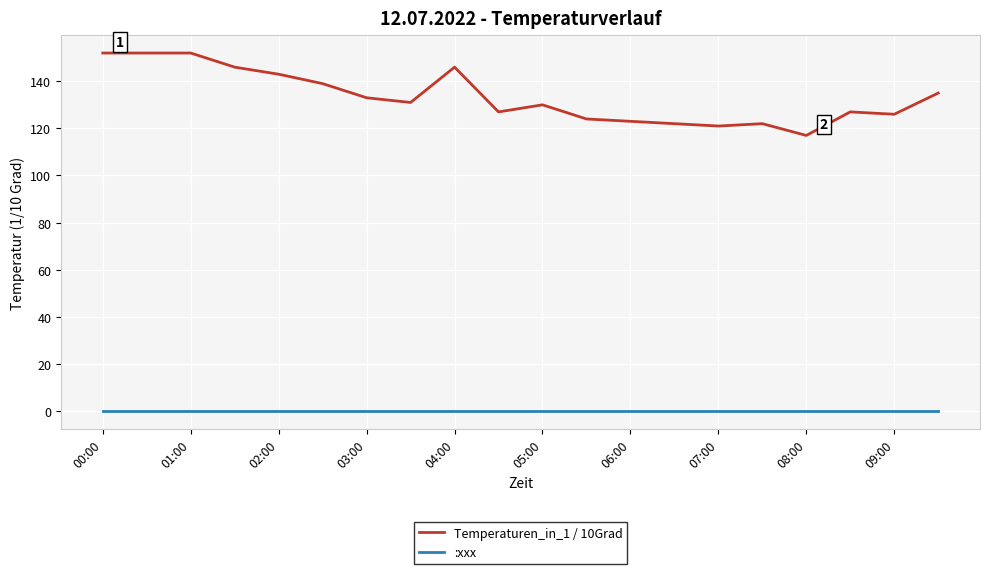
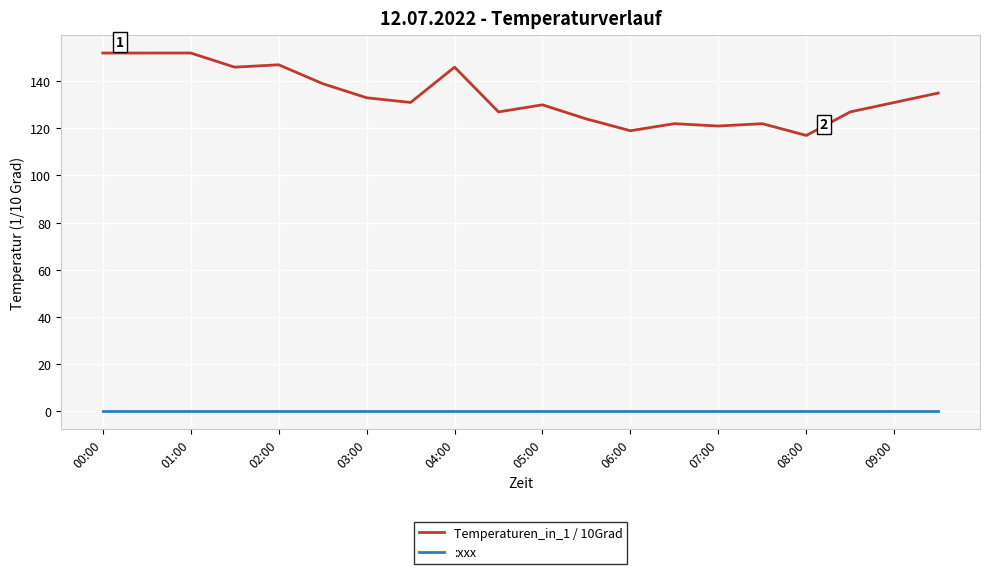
  {
    "Temperaturen_in_1 / 10Grad": {
      "01:00": 152,
-     "02:00": 143,
+     "02:00": 147,
      "03:00": 133,
      "04:00": 146,
      "05:00": 130,
-     "06:00": 123,
+     "06:00": 119,
      "07:00": 121,
-     "09:00": 126
+     "09:00": 131
    },
    ":xxx": {
      "00:00": 0,
      "01:00": 0,
      "02:00": 0,
      "03:00": 0,
      "04:00": 0,
      "05:00": 0,
      "06:00": 0,
      "07:00": 0,
      "08:00": 0,
      "09:00": 0
    }
  }
